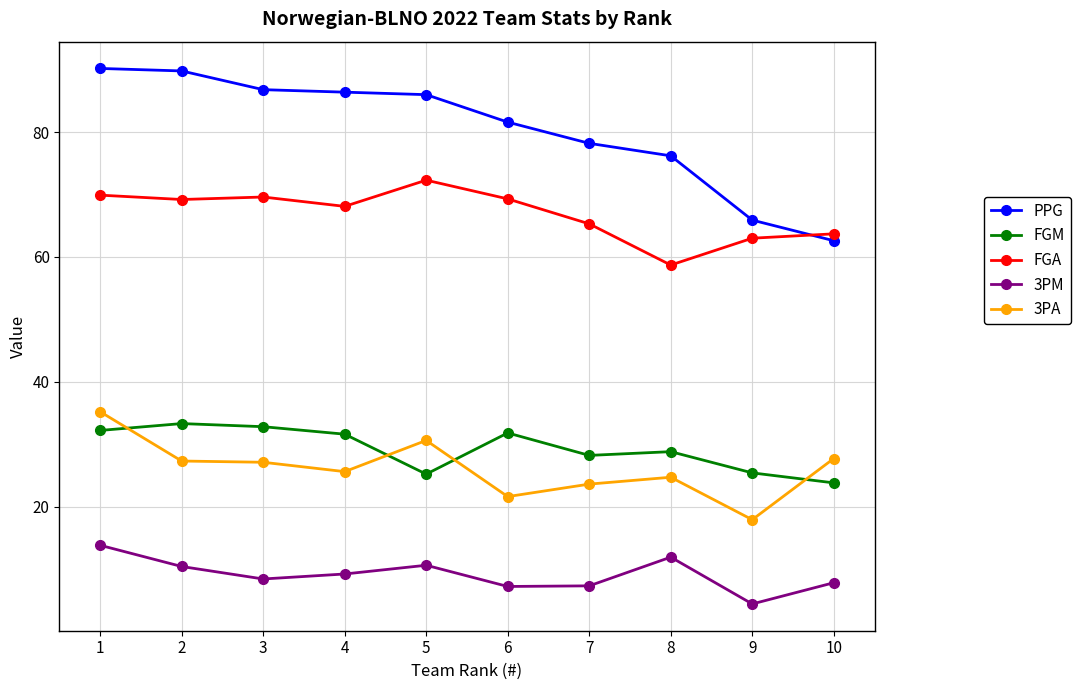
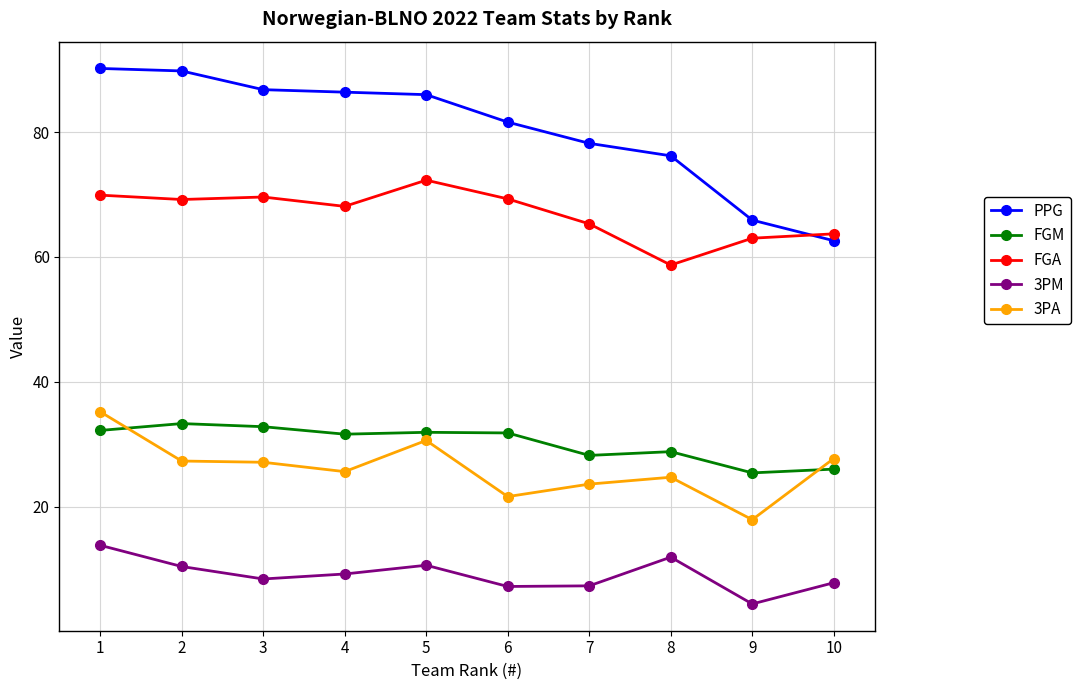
  {
    "PPG": {
      "1": 90,
      "2": 90,
      "3": 87,
      "4": 86,
      "5": 86,
      "6": 82,
      "7": 78,
      "8": 76,
      "9": 66,
      "10": 63
    },
    "FGM": {
      "1": 32,
      "2": 33,
      "3": 33,
      "4": 32,
-     "5": 25,
+     "5": 32,
      "6": 32,
      "7": 28,
      "8": 29,
      "9": 25,
-     "10": 24
+     "10": 26
    },
    "FGA": {
      "1": 70,
      "2": 69,
      "3": 70,
      "4": 68,
      "5": 72,
      "6": 69,
      "7": 65,
      "8": 59,
      "9": 63,
      "10": 64
    },
    "3PM": {
      "1": 14,
      "2": 10,
      "3": 8,
      "4": 9,
      "5": 11,
      "6": 7,
      "7": 7,
      "8": 12,
      "9": 4,
      "10": 8
    },
    "3PA": {
      "1": 35,
      "2": 27,
      "3": 27,
      "4": 26,
      "5": 31,
      "6": 22,
      "7": 24,
      "8": 25,
      "9": 18,
      "10": 28
    }
  }
